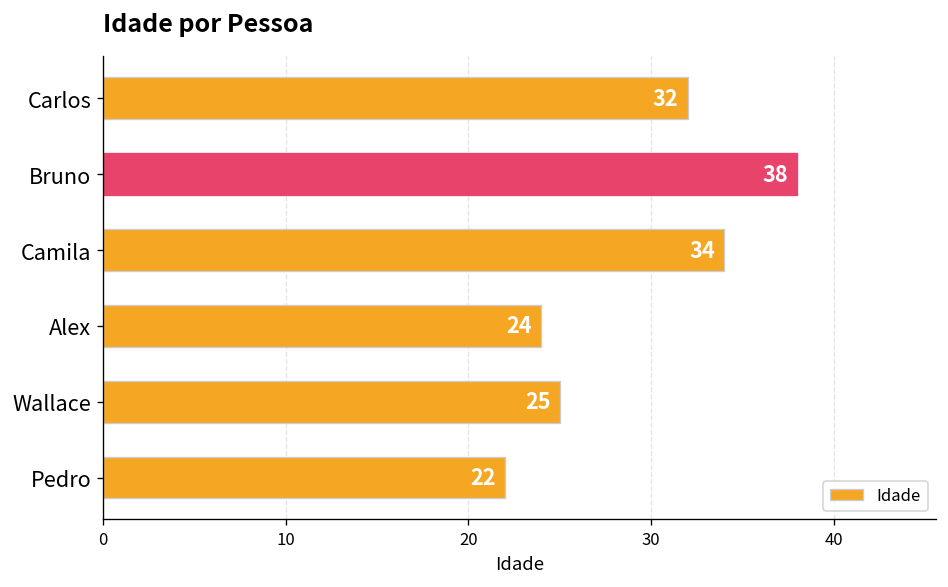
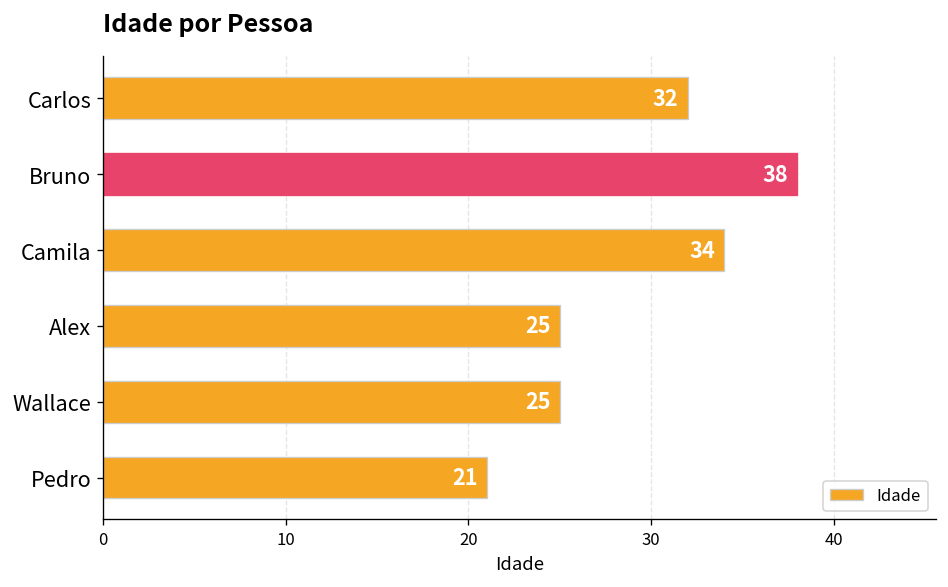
  {
    "Carlos": 32,
    "Bruno": 38,
    "Camila": 34,
-   "Alex": 24,
+   "Alex": 25,
    "Wallace": 25,
-   "Pedro": 22
+   "Pedro": 21
  }
